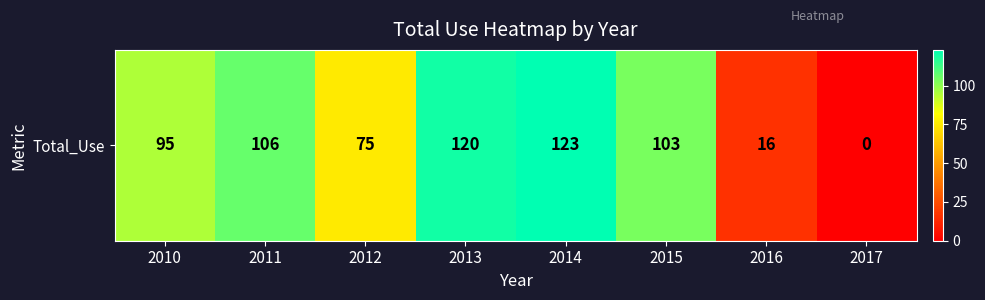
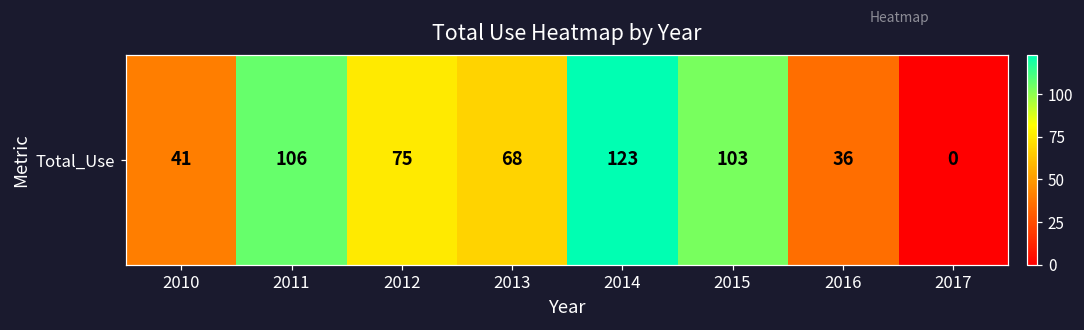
  {
    "Total_Use": {
-     "2010": 95,
+     "2010": 41,
      "2011": 106,
      "2012": 75,
-     "2013": 120,
+     "2013": 68,
      "2014": 123,
      "2015": 103,
-     "2016": 16,
+     "2016": 36,
      "2017": 0
    }
  }
